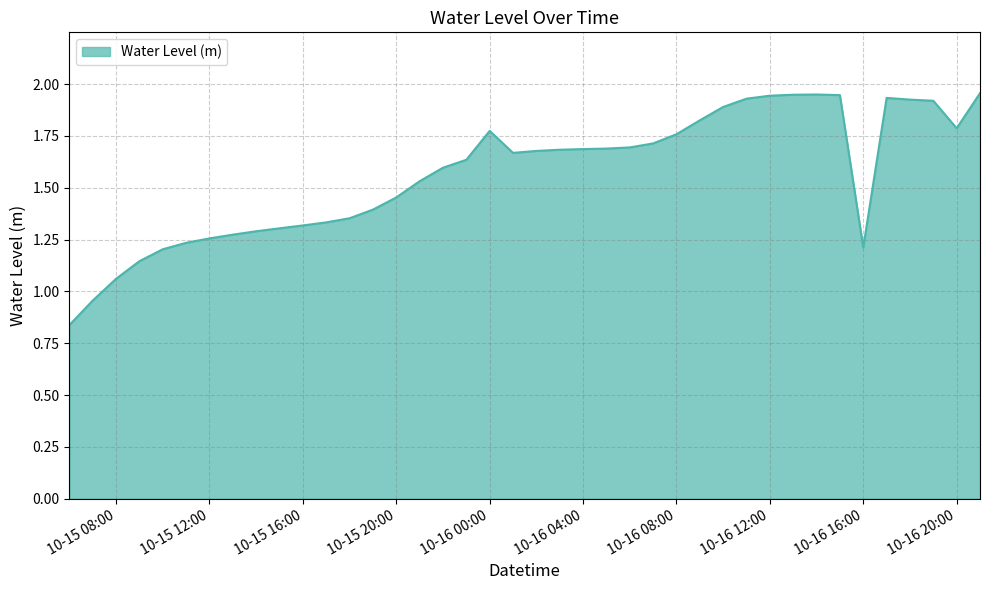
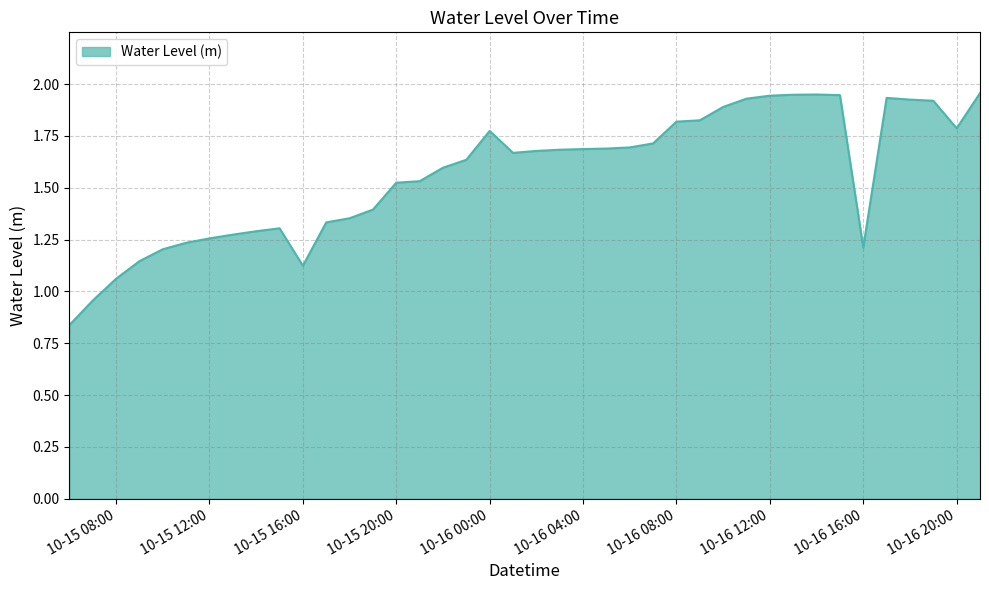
  {
    "10-15 08:00": 1.06,
    "10-15 12:00": 1.26,
-   "10-15 16:00": 1.32,
-   "10-15 20:00": 1.45,
+   "10-15 16:00": 1.12,
+   "10-15 20:00": 1.52,
    "10-16 00:00": 1.77,
    "10-16 04:00": 1.69,
-   "10-16 08:00": 1.76,
+   "10-16 08:00": 1.82,
    "10-16 12:00": 1.94,
    "10-16 16:00": 1.21,
    "10-16 20:00": 1.79
  }
